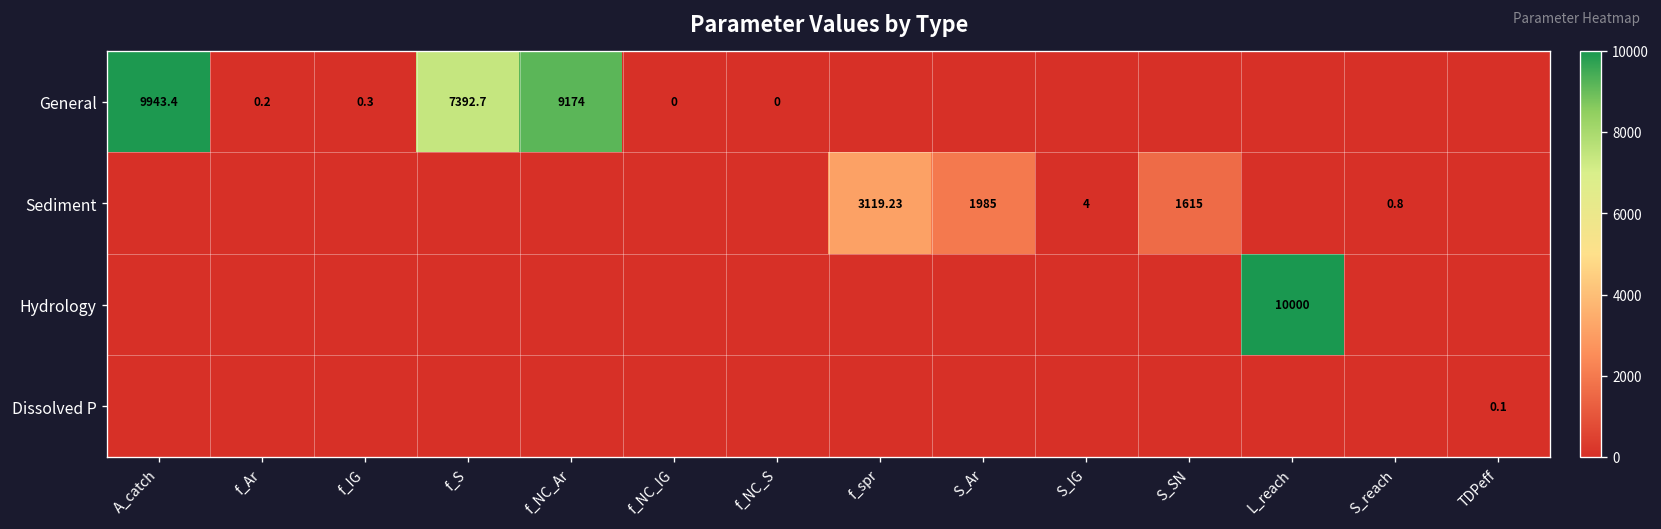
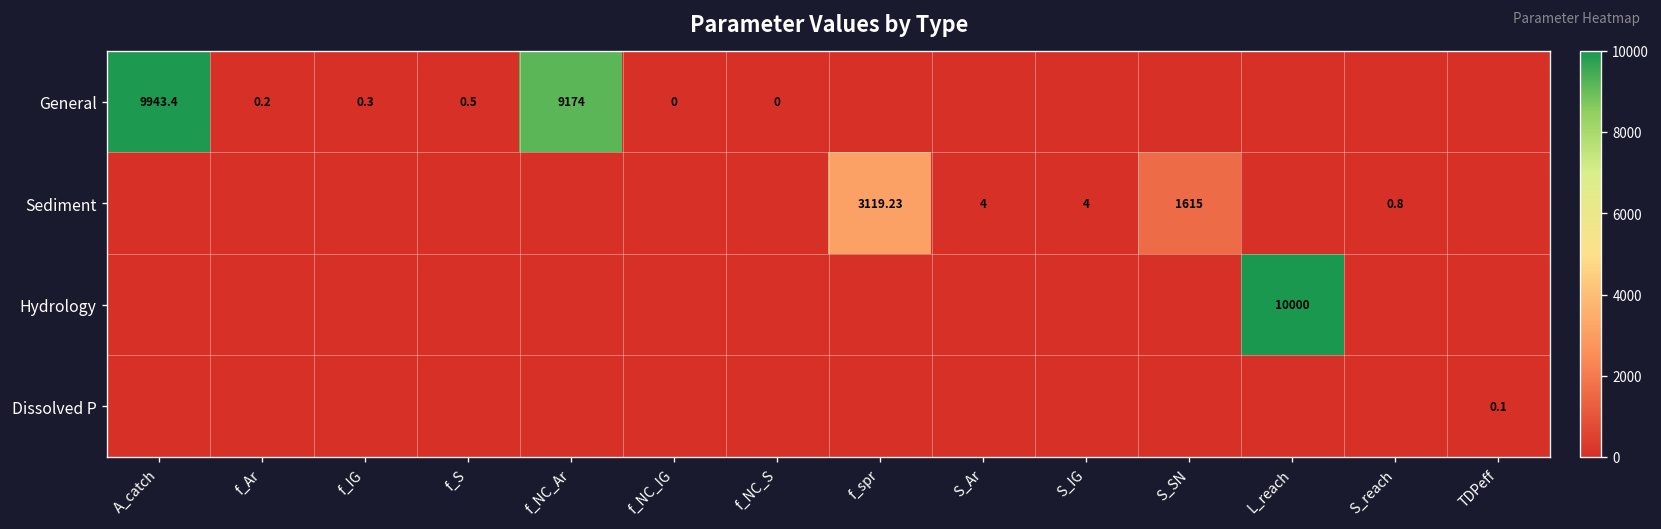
  {
    "General": {
      "A_catch": 9943.4,
      "f_Ar": 0.2,
      "f_IG": 0.3,
-     "f_S": 7392.7,
+     "f_S": 0.5,
      "f_NC_Ar": 9174,
      "f_NC_IG": 0,
      "f_NC_S": 0
    },
    "Sediment": {
      "f_spr": 3119.23,
-     "S_Ar": 1985,
+     "S_Ar": 4,
      "S_IG": 4,
      "S_SN": 1615,
      "S_reach": 0.8
    },
    "Hydrology": {
      "L_reach": 10000
    },
    "Dissolved P": {
      "TDPeff": 0.1
    }
  }
